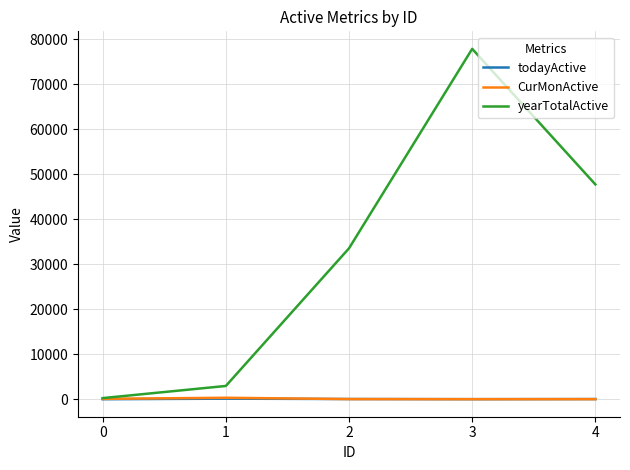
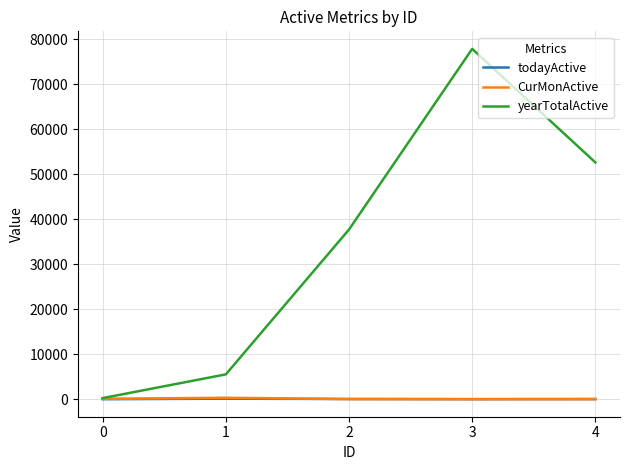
  {
    "yearTotalActive": {
-     "1": 3000,
-     "2": 34000,
+     "1": 6000,
+     "2": 38000,
      "3": 78000,
-     "4": 48000
+     "4": 53000
    }
  }
